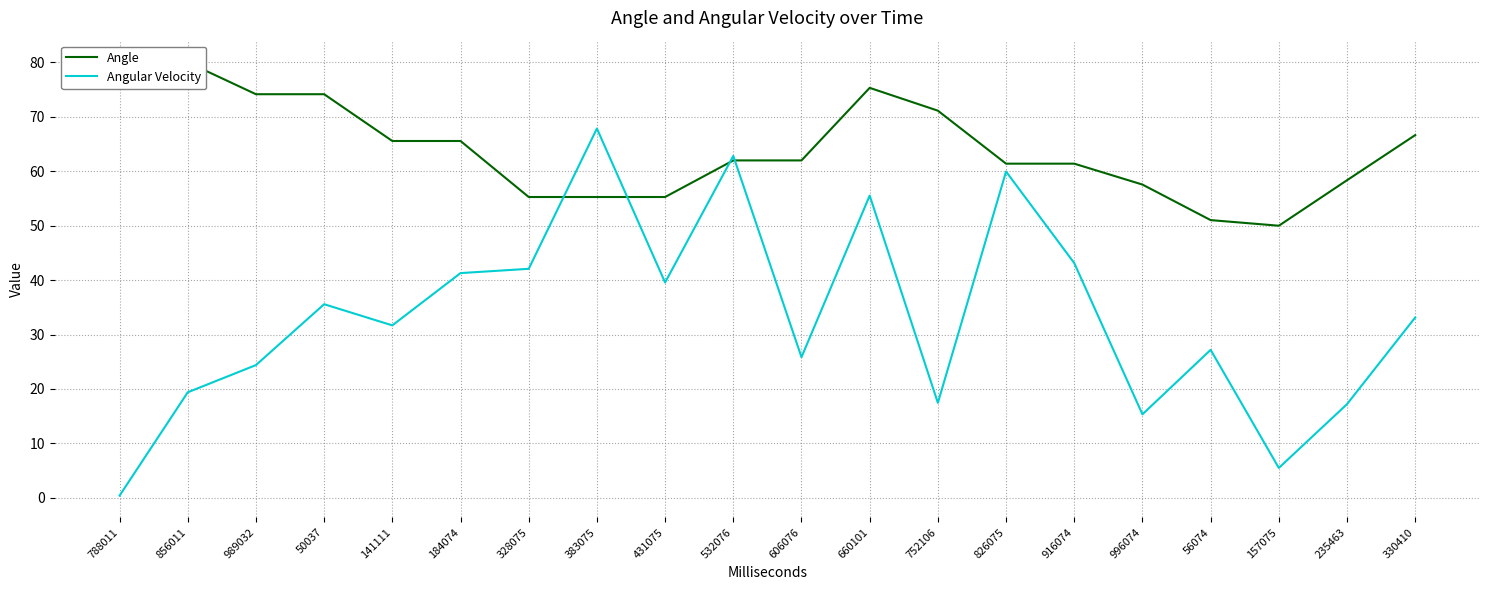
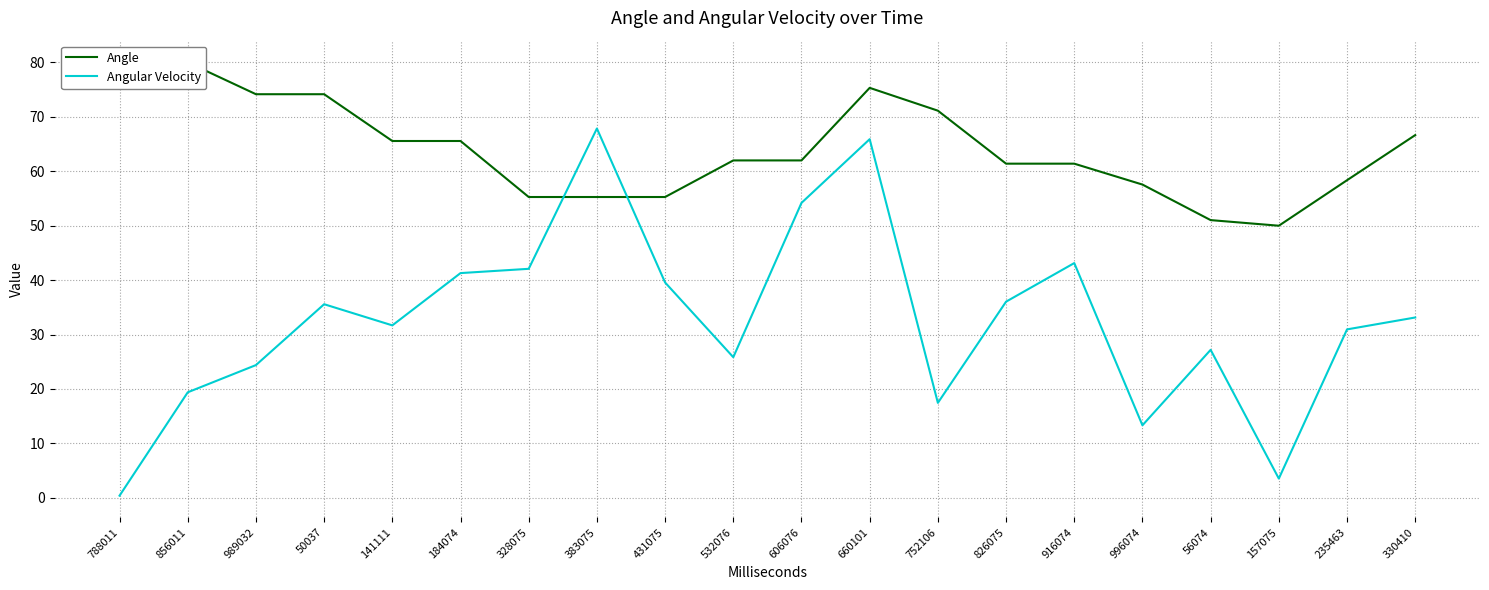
  {
    "Angle": {
      "989032": 74,
      "50037": 74,
      "141111": 66,
      "184074": 66,
      "328075": 55,
      "383075": 55,
      "431075": 55,
      "532076": 62,
      "606076": 62,
      "660101": 75,
      "752106": 71,
      "826075": 61,
      "916074": 61,
      "996074": 58,
      "56074": 51,
      "157075": 50,
      "235463": 58,
      "330410": 67
    },
    "Angular Velocity": {
      "788011": 0,
      "856011": 19,
      "989032": 24,
      "50037": 36,
      "141111": 32,
      "184074": 41,
      "328075": 42,
      "383075": 68,
      "431075": 40,
-     "532076": 63,
-     "606076": 26,
-     "660101": 56,
+     "532076": 26,
+     "606076": 54,
+     "660101": 66,
      "752106": 17,
-     "826075": 60,
+     "826075": 36,
      "916074": 43,
-     "996074": 15,
+     "996074": 13,
      "56074": 27,
-     "157075": 6,
-     "235463": 17,
+     "157075": 4,
+     "235463": 31,
      "330410": 33
    }
  }
